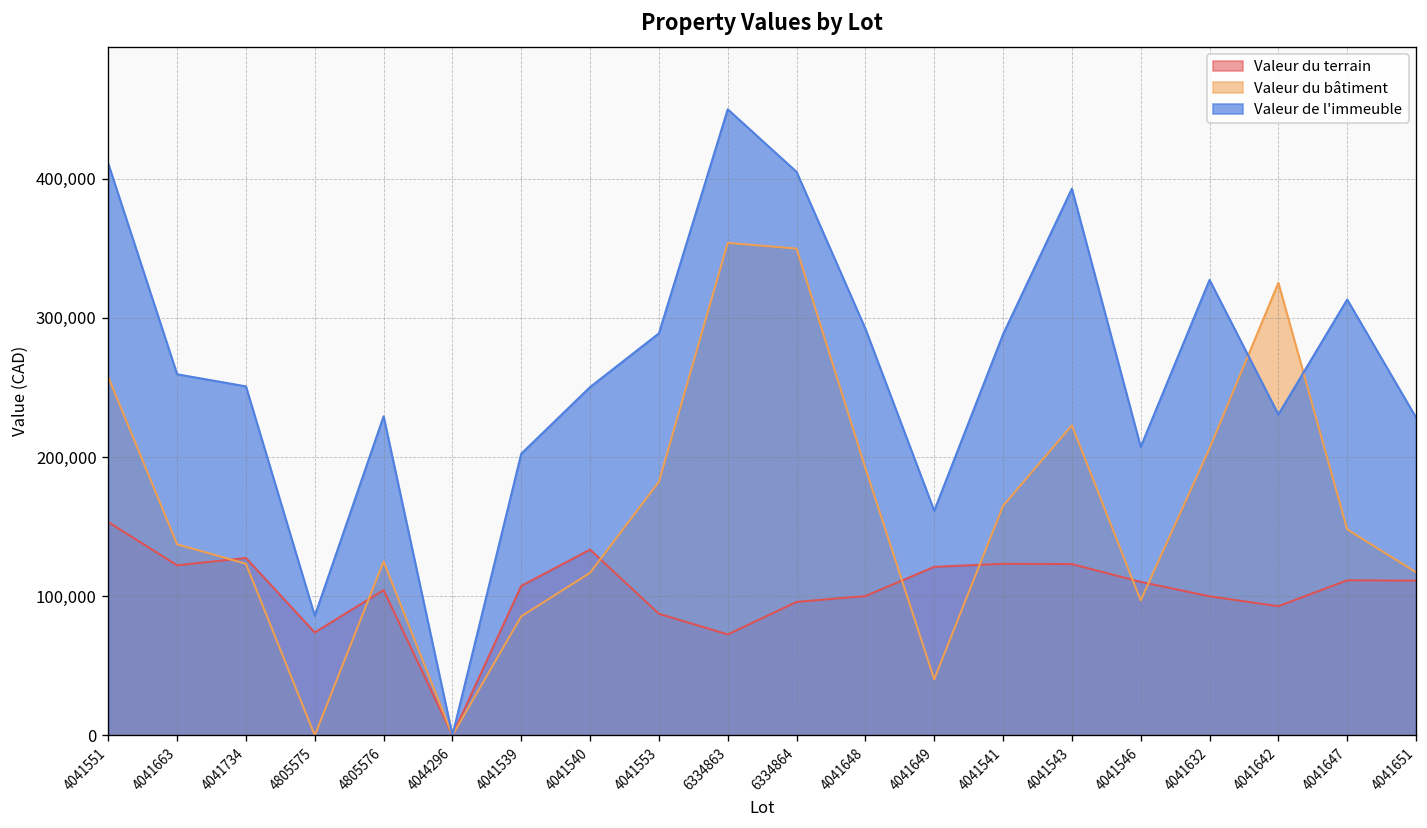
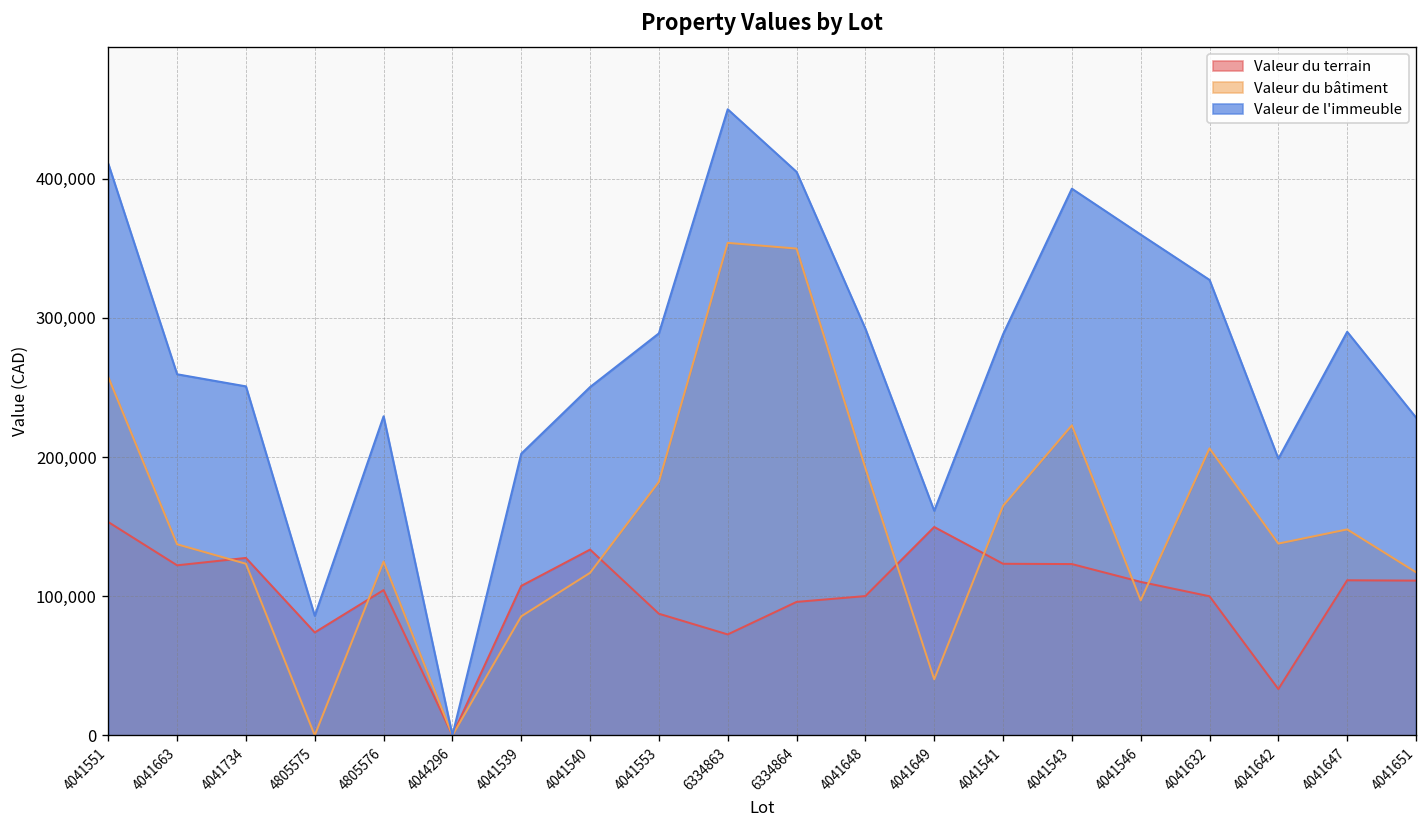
  {
    "Valeur du terrain": {
      "4041551": "153,000",
      "4041663": "122,000",
      "4041734": "128,000",
      "4805575": "74,000",
      "4805576": "104,000",
      "4041539": "107,000",
      "4041540": "134,000",
      "4041553": "87,000",
      "6334863": "73,000",
      "6334864": "96,000",
      "4041648": "100,000",
-     "4041649": "121,000",
+     "4041649": "150,000",
      "4041541": "123,000",
      "4041543": "123,000",
      "4041546": "110,000",
      "4041632": "100,000",
-     "4041642": "93,000",
+     "4041642": "33,000",
      "4041647": "111,000",
      "4041651": "111,000"
    },
    "Valeur du bâtiment": {
      "4041551": "258,000",
      "4041663": "137,000",
      "4041734": "123,000",
      "4805575": "0",
      "4805576": "125,000",
      "4041539": "86,000",
      "4041540": "117,000",
      "4041553": "182,000",
      "6334863": "354,000",
      "6334864": "350,000",
      "4041648": "192,000",
      "4041649": "40,000",
      "4041541": "165,000",
      "4041543": "223,000",
      "4041546": "97,000",
      "4041632": "206,000",
-     "4041642": "325,000",
+     "4041642": "138,000",
      "4041647": "148,000",
      "4041651": "117,000"
    },
    "Valeur de l'immeuble": {
      "4041551": "411,000",
      "4041663": "260,000",
      "4041734": "251,000",
      "4805575": "86,000",
      "4805576": "229,000",
      "4041539": "202,000",
      "4041540": "250,000",
      "4041553": "289,000",
      "6334863": "450,000",
      "6334864": "405,000",
      "4041648": "292,000",
      "4041649": "161,000",
      "4041541": "288,000",
      "4041543": "393,000",
-     "4041546": "207,000",
+     "4041546": "360,000",
      "4041632": "327,000",
-     "4041642": "231,000",
-     "4041647": "313,000",
+     "4041642": "199,000",
+     "4041647": "290,000",
      "4041651": "228,000"
    }
  }
